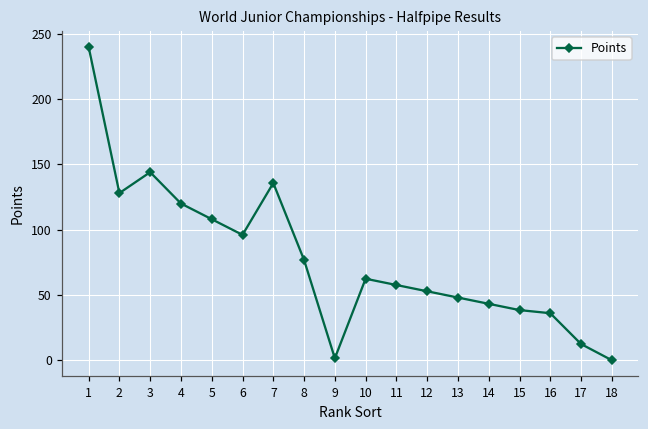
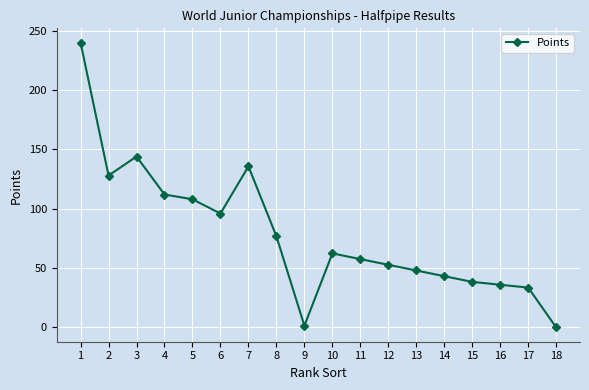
  {
    "1": 240,
    "2": 128,
    "3": 144,
-   "4": 120,
+   "4": 112,
    "5": 108,
    "6": 96,
    "7": 136,
    "8": 77,
    "9": 2,
    "10": 62,
    "11": 58,
    "12": 53,
    "13": 48,
    "14": 43,
    "15": 38,
    "16": 36,
-   "17": 12,
+   "17": 34,
    "18": 0
  }
